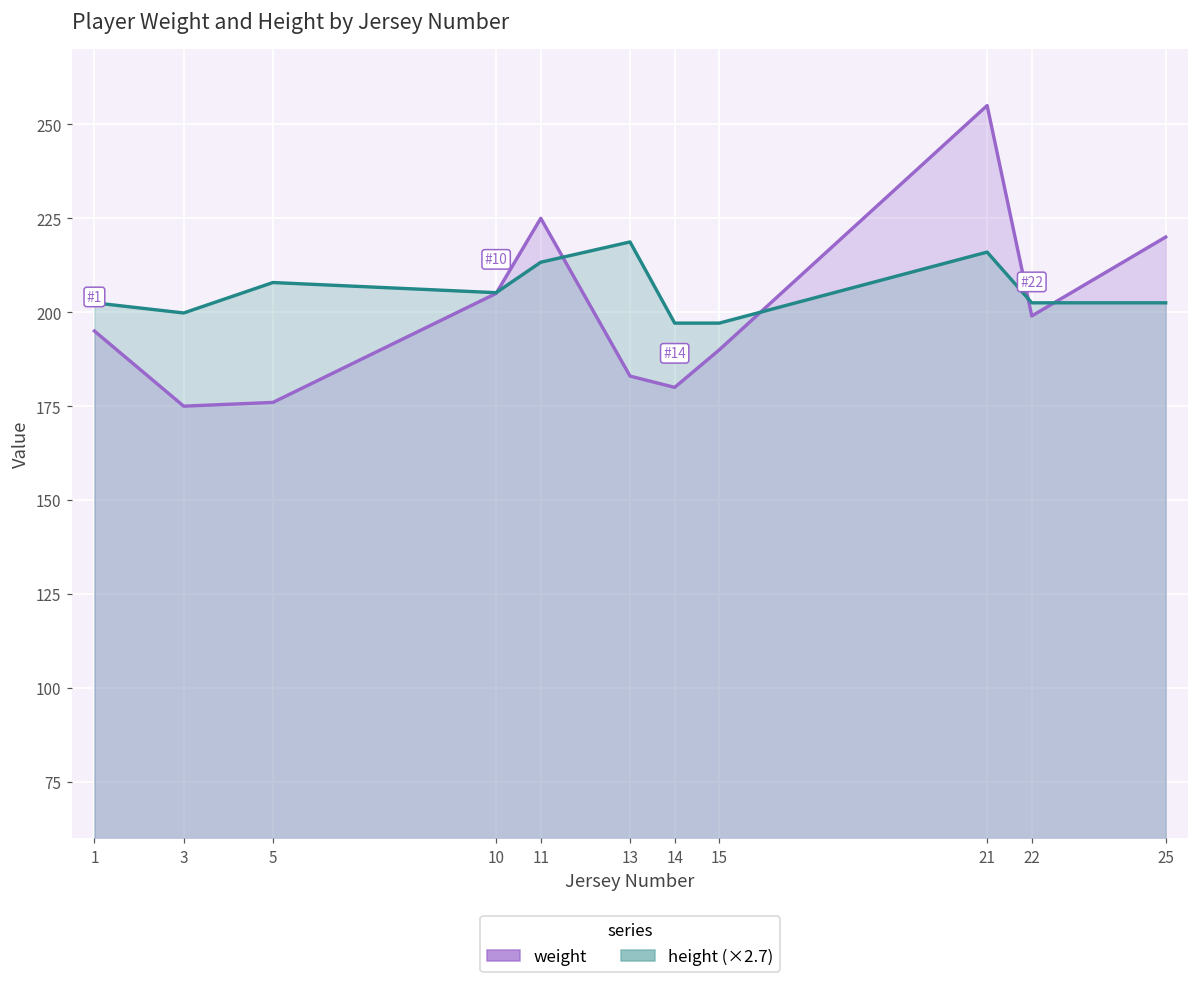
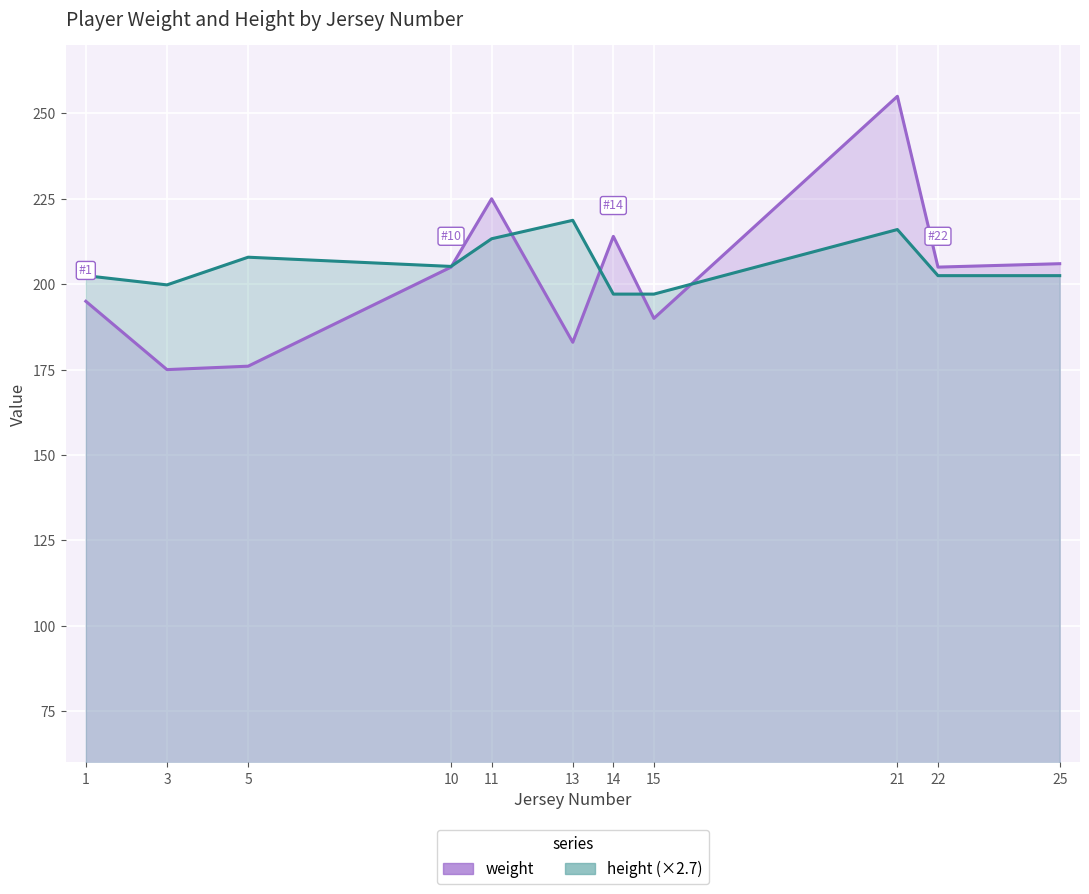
  {
    "weight": {
      "1": 195,
      "3": 175,
      "5": 176,
      "11": 225,
      "13": 183,
-     "14": 180,
+     "14": 214,
      "15": 190,
      "21": 255,
-     "22": 199,
-     "25": 220
+     "22": 205,
+     "25": 206
    }
  }
